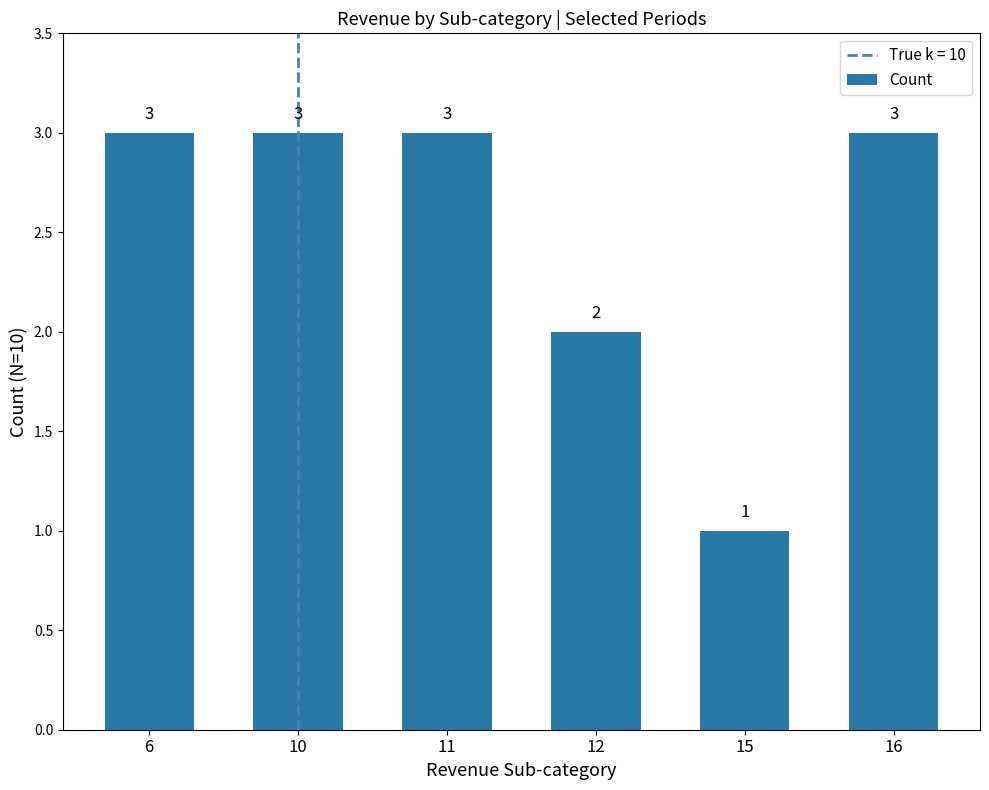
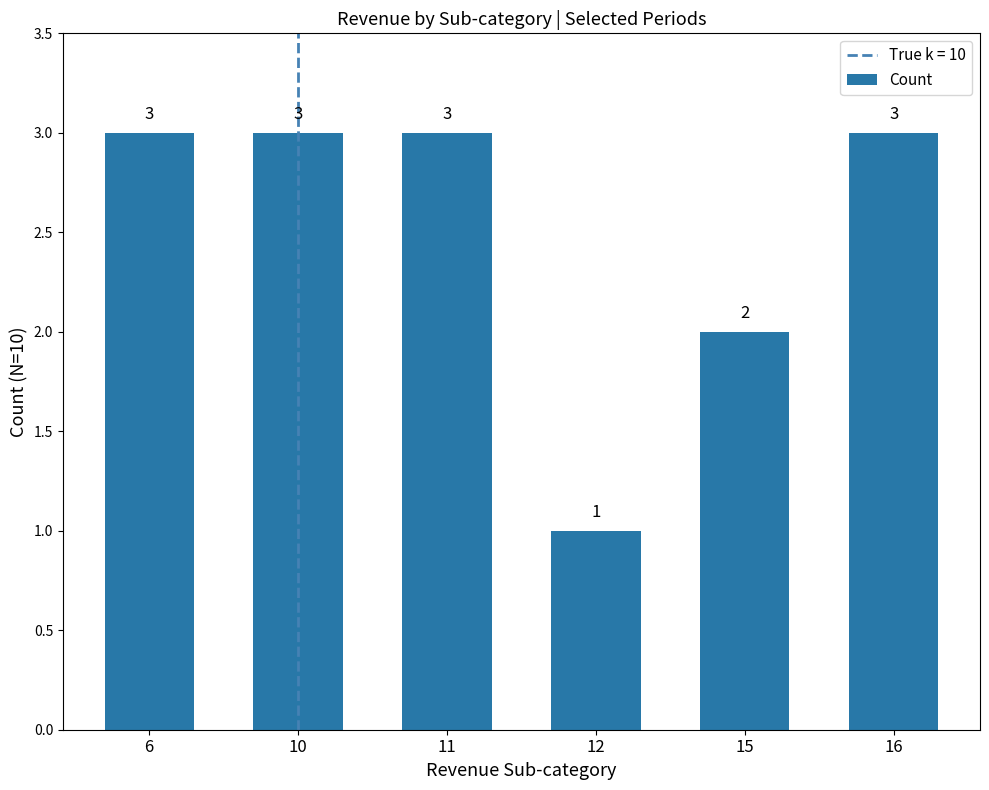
  {
    "6": 3,
    "10": 3,
    "11": 3,
-   "12": 2,
-   "15": 1,
+   "12": 1,
+   "15": 2,
    "16": 3
  }
